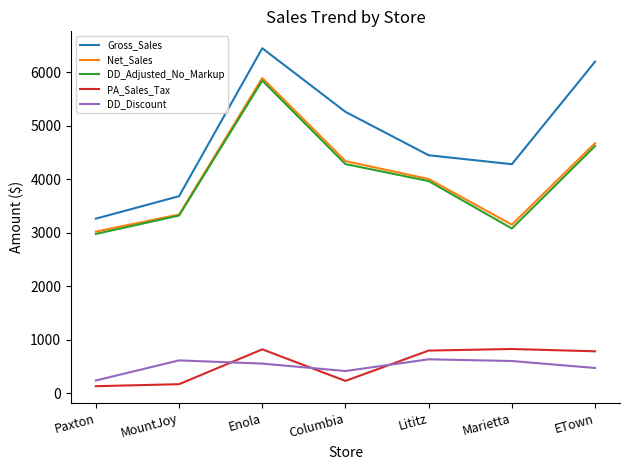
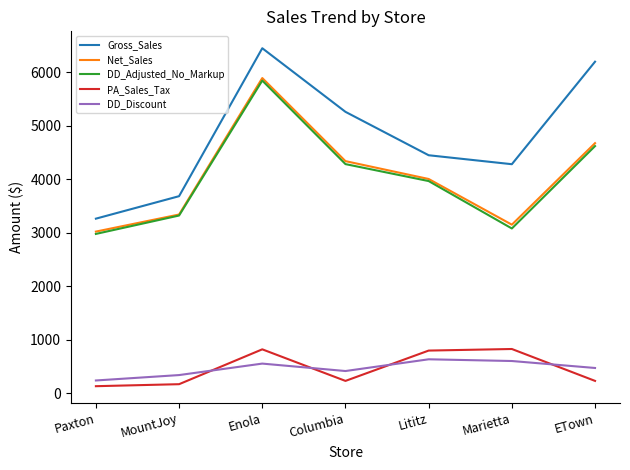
  {
    "Gross_Sales": {
      "Paxton": 3300,
      "MountJoy": 3700,
      "Enola": 6400,
      "Columbia": 5300,
      "Lititz": 4500,
      "Marietta": 4300,
      "ETown": 6200
    },
    "Net_Sales": {
      "Enola": 5900,
      "Columbia": 4300,
      "Marietta": 3200,
      "ETown": 4700
    },
    "DD_Adjusted_No_Markup": {
      "Enola": 5800,
      "Columbia": 4300,
      "Marietta": 3100,
      "ETown": 4600
    },
    "PA_Sales_Tax": {
      "Paxton": 100,
      "MountJoy": 200,
      "Enola": 800,
      "Columbia": 200,
      "Lititz": 800,
      "Marietta": 800,
-     "ETown": 800
+     "ETown": 200
    },
    "DD_Discount": {
      "Paxton": 200,
-     "MountJoy": 600,
+     "MountJoy": 300,
      "Enola": 600,
      "Columbia": 400,
      "Lititz": 600,
      "Marietta": 600,
      "ETown": 500
    }
  }
